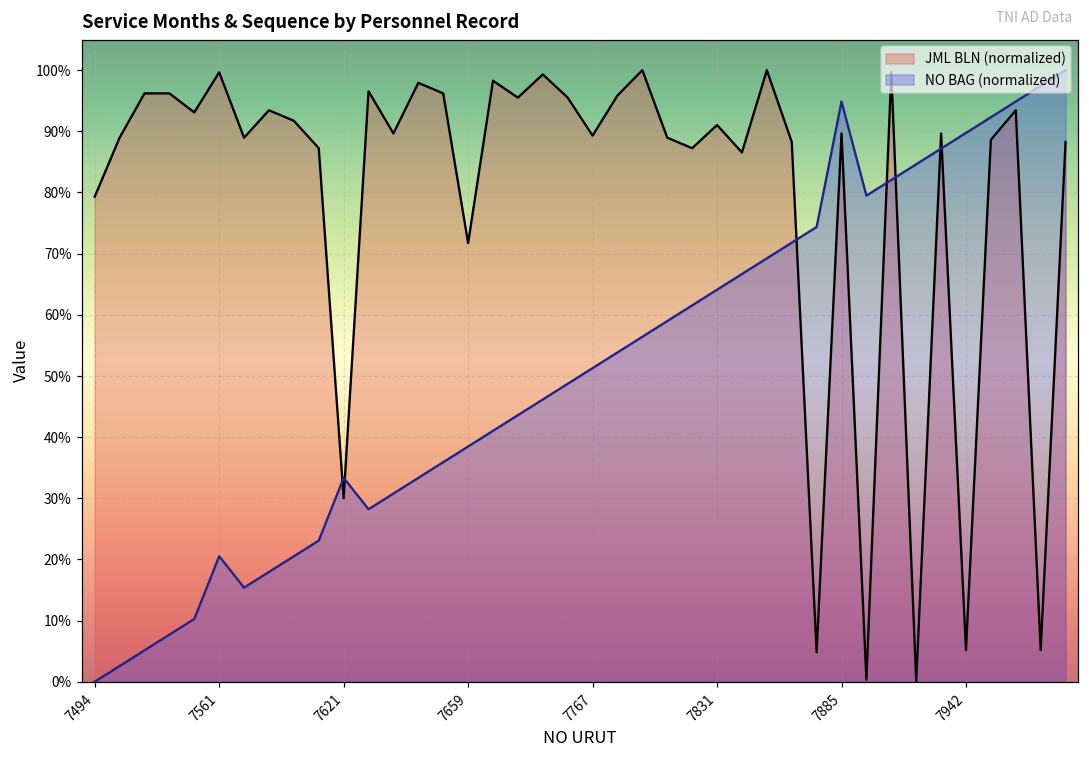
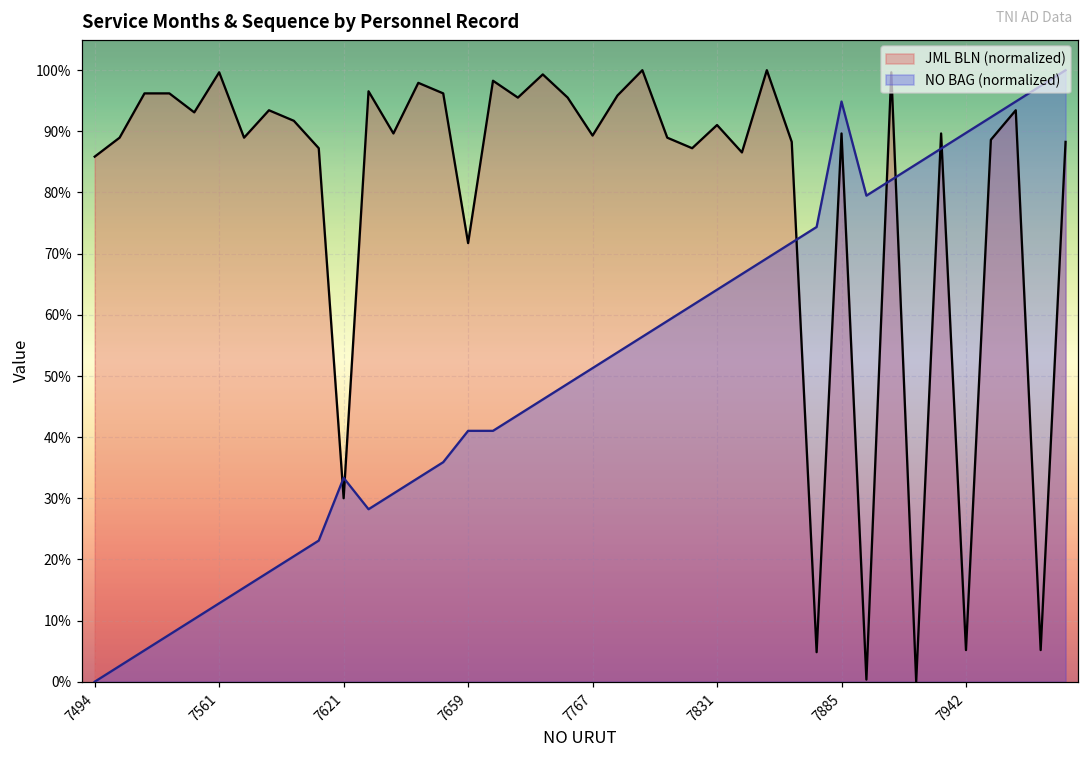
  {
    "JML BLN (normalized)": {
-     "7494": "79%",
+     "7494": "86%",
      "7561": "100%",
      "7621": "30%",
      "7659": "72%",
      "7767": "89%",
      "7831": "91%",
      "7885": "90%",
      "7942": "5%"
    },
    "NO BAG (normalized)": {
      "7494": "0%",
-     "7561": "21%",
+     "7561": "13%",
      "7621": "33%",
-     "7659": "38%",
+     "7659": "41%",
      "7767": "51%",
      "7831": "64%",
      "7885": "95%",
      "7942": "90%"
    }
  }
